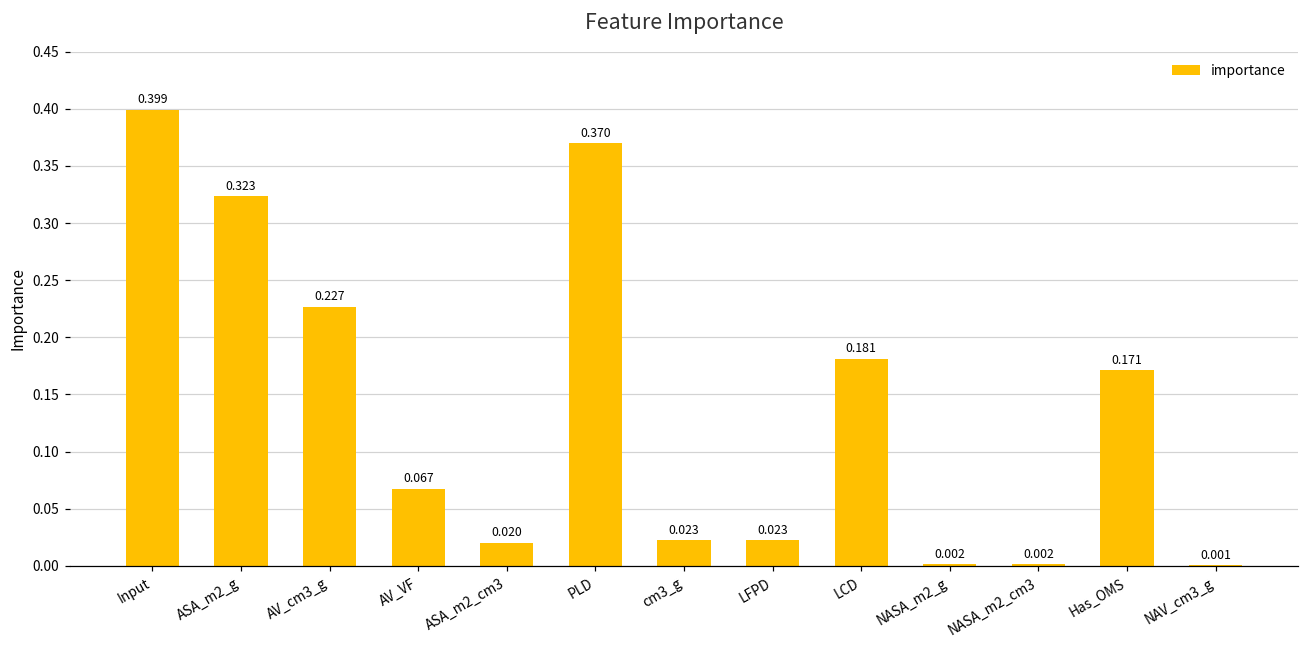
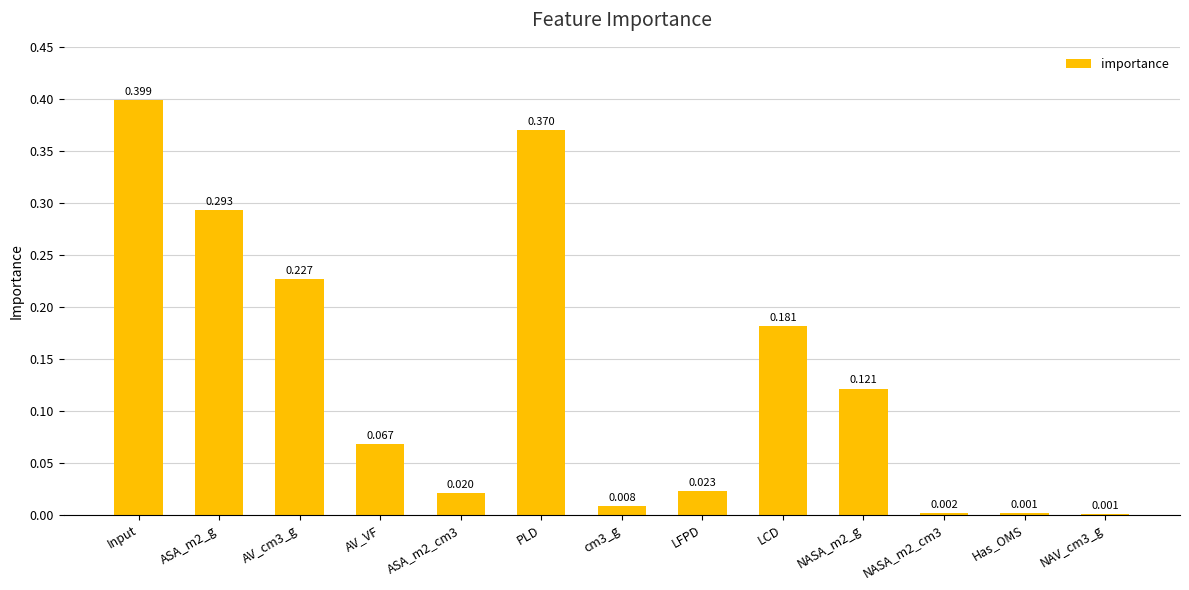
  {
    "Input": 0.399,
-   "ASA_m2_g": 0.323,
+   "ASA_m2_g": 0.293,
    "AV_cm3_g": 0.227,
    "AV_VF": 0.067,
    "ASA_m2_cm3": 0.020,
    "PLD": 0.370,
-   "cm3_g": 0.023,
+   "cm3_g": 0.008,
    "LFPD": 0.023,
    "LCD": 0.181,
-   "NASA_m2_g": 0.002,
+   "NASA_m2_g": 0.121,
    "NASA_m2_cm3": 0.002,
-   "Has_OMS": 0.171,
+   "Has_OMS": 0.001,
    "NAV_cm3_g": 0.001
  }
